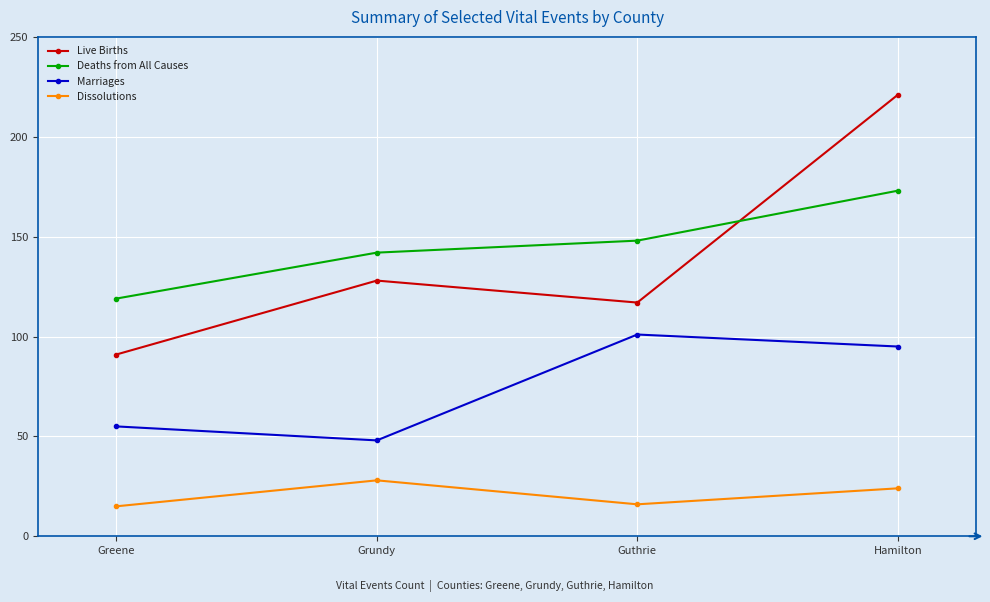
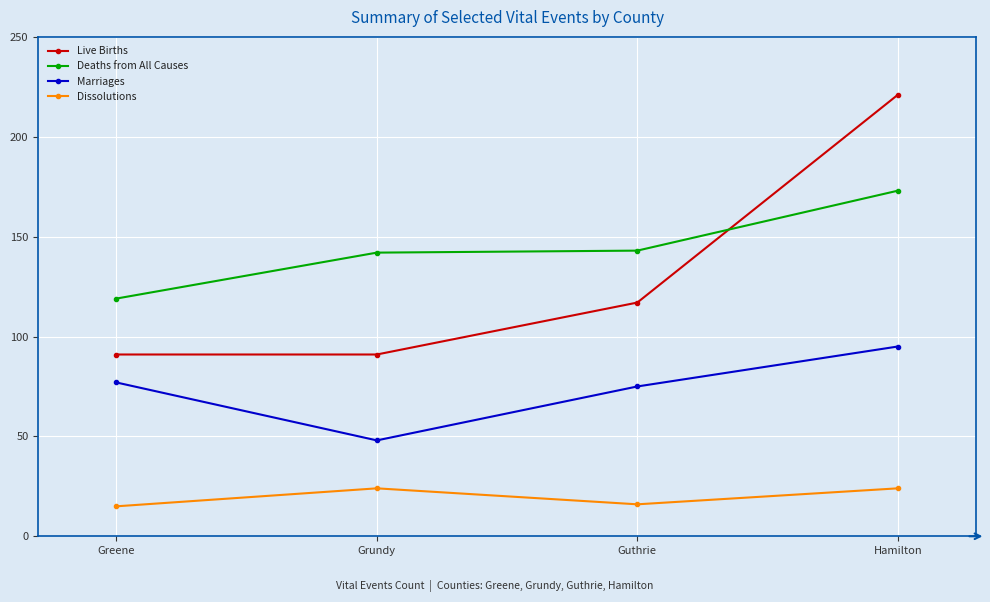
  {
    "Live Births": {
      "Greene": 91,
-     "Grundy": 128,
+     "Grundy": 91,
      "Guthrie": 117,
      "Hamilton": 221
    },
    "Deaths from All Causes": {
      "Greene": 119,
      "Grundy": 142,
-     "Guthrie": 148,
+     "Guthrie": 143,
      "Hamilton": 173
    },
    "Marriages": {
-     "Greene": 55,
+     "Greene": 77,
      "Grundy": 48,
-     "Guthrie": 101,
+     "Guthrie": 75,
      "Hamilton": 95
    },
    "Dissolutions": {
      "Greene": 15,
-     "Grundy": 28,
+     "Grundy": 24,
      "Guthrie": 16,
      "Hamilton": 24
    }
  }
